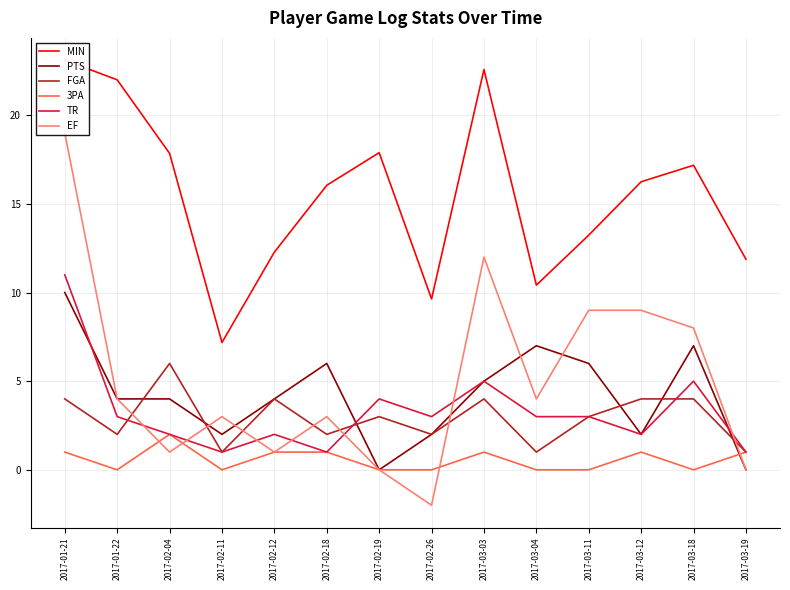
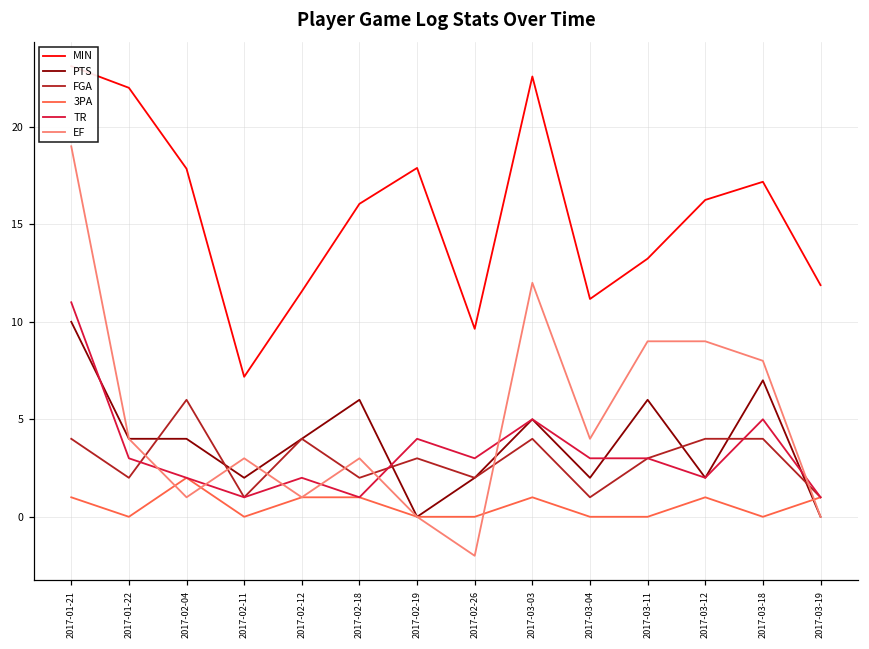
  {
    "MIN": {
      "2017-01-22": 22.0,
      "2017-02-04": 17.9,
      "2017-02-11": 7.2,
-     "2017-02-12": 12.3,
+     "2017-02-12": 11.6,
      "2017-02-18": 16.1,
      "2017-02-19": 17.9,
      "2017-02-26": 9.6,
      "2017-03-03": 22.6,
-     "2017-03-04": 10.4,
+     "2017-03-04": 11.2,
      "2017-03-11": 13.2,
      "2017-03-12": 16.3,
      "2017-03-18": 17.2,
      "2017-03-19": 11.9
    },
    "PTS": {
      "2017-01-21": 10,
      "2017-02-04": 4,
      "2017-02-11": 2,
      "2017-02-18": 6,
-     "2017-03-04": 7,
+     "2017-03-04": 2,
      "2017-03-11": 6,
      "2017-03-18": 7
    }
  }
